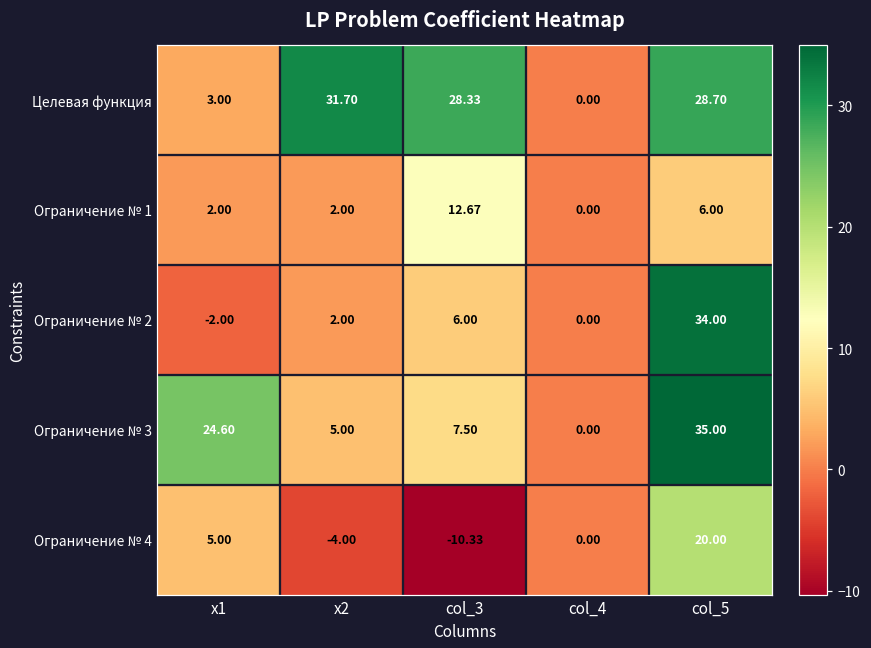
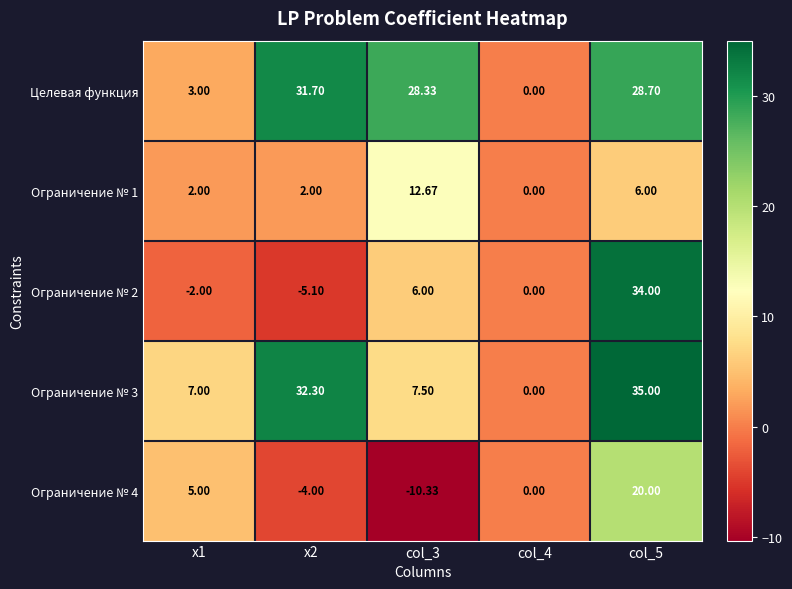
  {
    "Целевая функция": {
      "x1": 3.00,
      "x2": 31.70,
      "col_3": 28.33,
      "col_4": 0.00,
      "col_5": 28.70
    },
    "Ограничение № 1": {
      "x1": 2.00,
      "x2": 2.00,
      "col_3": 12.67,
      "col_4": 0.00,
      "col_5": 6.00
    },
    "Ограничение № 2": {
      "x1": -2.00,
-     "x2": 2.00,
+     "x2": -5.10,
      "col_3": 6.00,
      "col_4": 0.00,
      "col_5": 34.00
    },
    "Ограничение № 3": {
-     "x1": 24.60,
-     "x2": 5.00,
+     "x1": 7.00,
+     "x2": 32.30,
      "col_3": 7.50,
      "col_4": 0.00,
      "col_5": 35.00
    },
    "Ограничение № 4": {
      "x1": 5.00,
      "x2": -4.00,
      "col_3": -10.33,
      "col_4": 0.00,
      "col_5": 20.00
    }
  }
